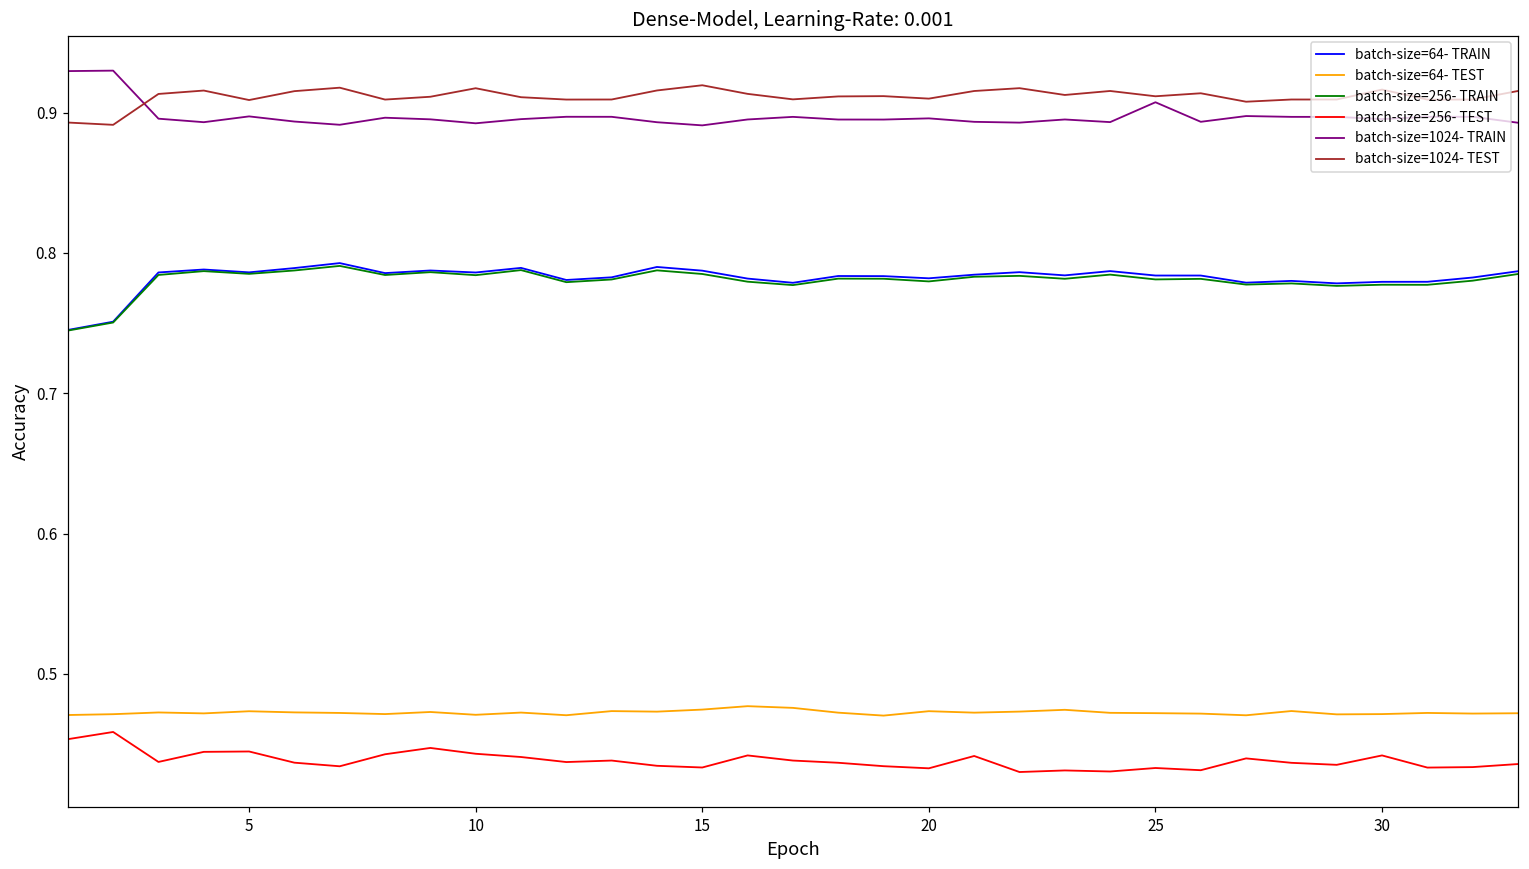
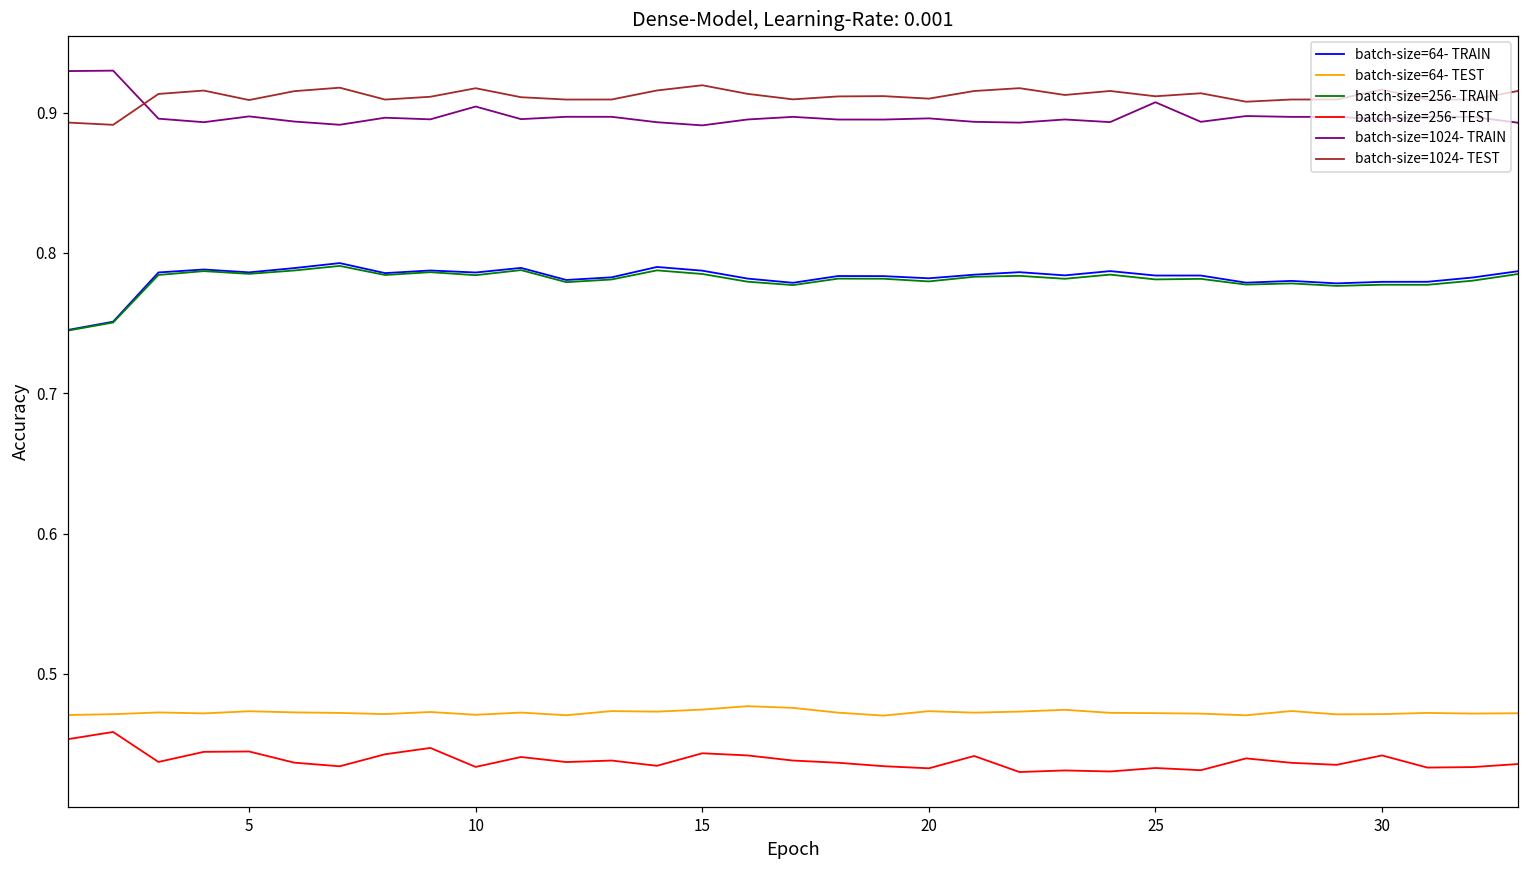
  {
    "batch-size=64- TRAIN": {
      "15": 0.787,
      "20": 0.782,
      "25": 0.784,
      "30": 0.779
    },
    "batch-size=64- TEST": {
      "5": 0.473,
      "10": 0.471,
      "15": 0.475,
      "20": 0.473,
      "25": 0.472,
      "30": 0.471
    },
    "batch-size=256- TRAIN": {
      "15": 0.785,
      "20": 0.780,
      "25": 0.781,
      "30": 0.777
    },
    "batch-size=256- TEST": {
      "5": 0.445,
-     "10": 0.443,
-     "15": 0.433,
+     "10": 0.434,
+     "15": 0.443,
      "20": 0.433,
      "25": 0.433,
      "30": 0.442
    },
    "batch-size=1024- TRAIN": {
      "5": 0.897,
-     "10": 0.892,
+     "10": 0.904,
      "15": 0.891,
      "20": 0.896,
      "25": 0.907
    },
    "batch-size=1024- TEST": {
      "5": 0.909,
      "10": 0.917,
      "15": 0.920,
      "20": 0.910,
      "25": 0.912
    }
  }
